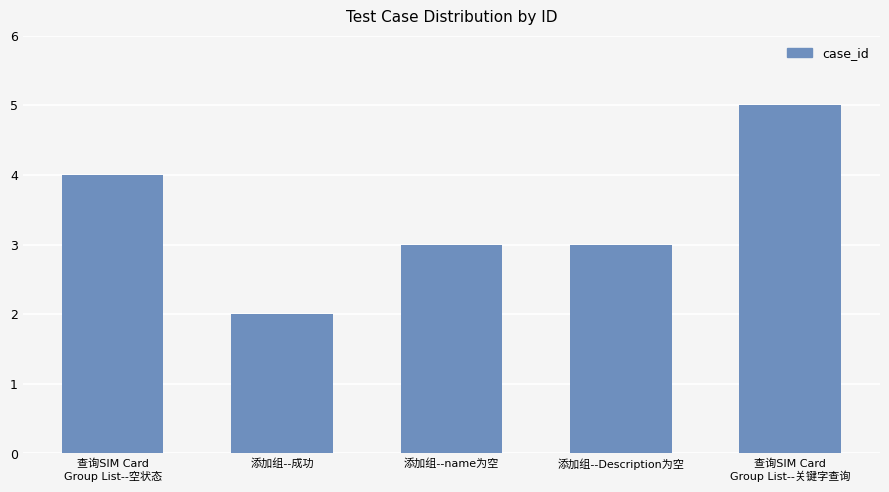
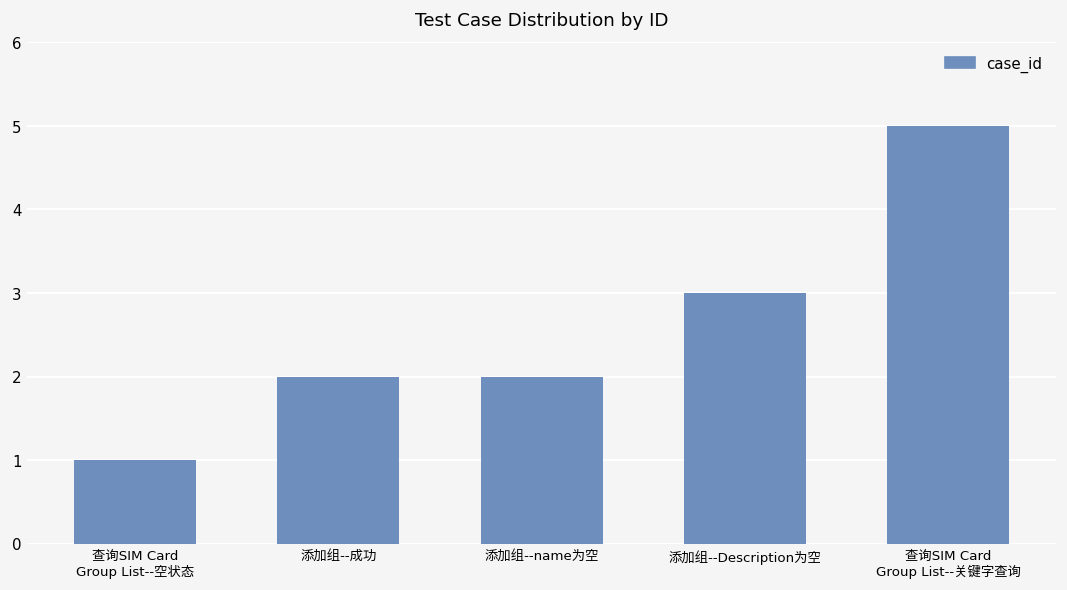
  {
-   "查询SIM Card Group List--空状态": 4,
+   "查询SIM Card Group List--空状态": 1,
    "添加组--成功": 2,
-   "添加组--name为空": 3,
+   "添加组--name为空": 2,
    "添加组--Description为空": 3,
    "查询SIM Card Group List--关键字查询": 5
  }
